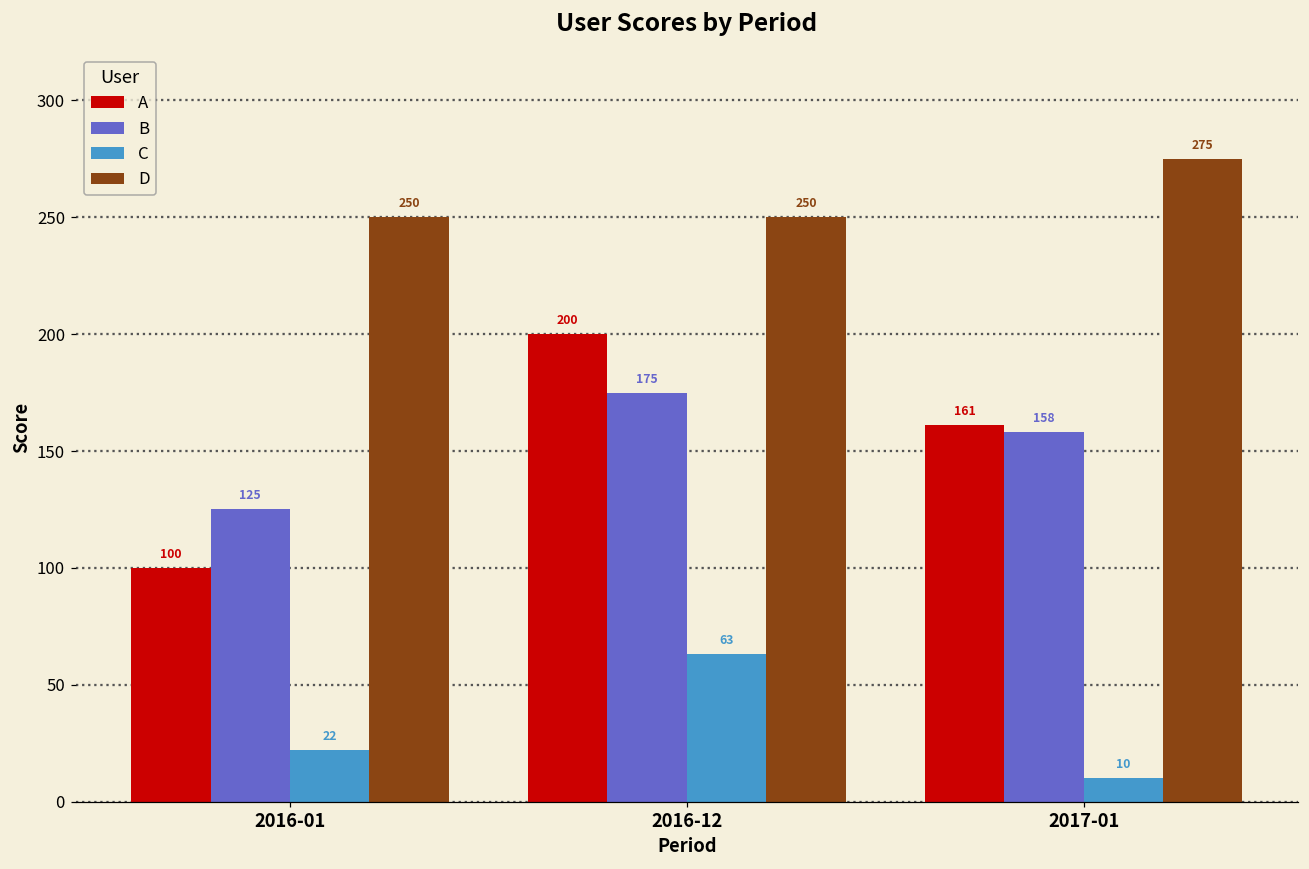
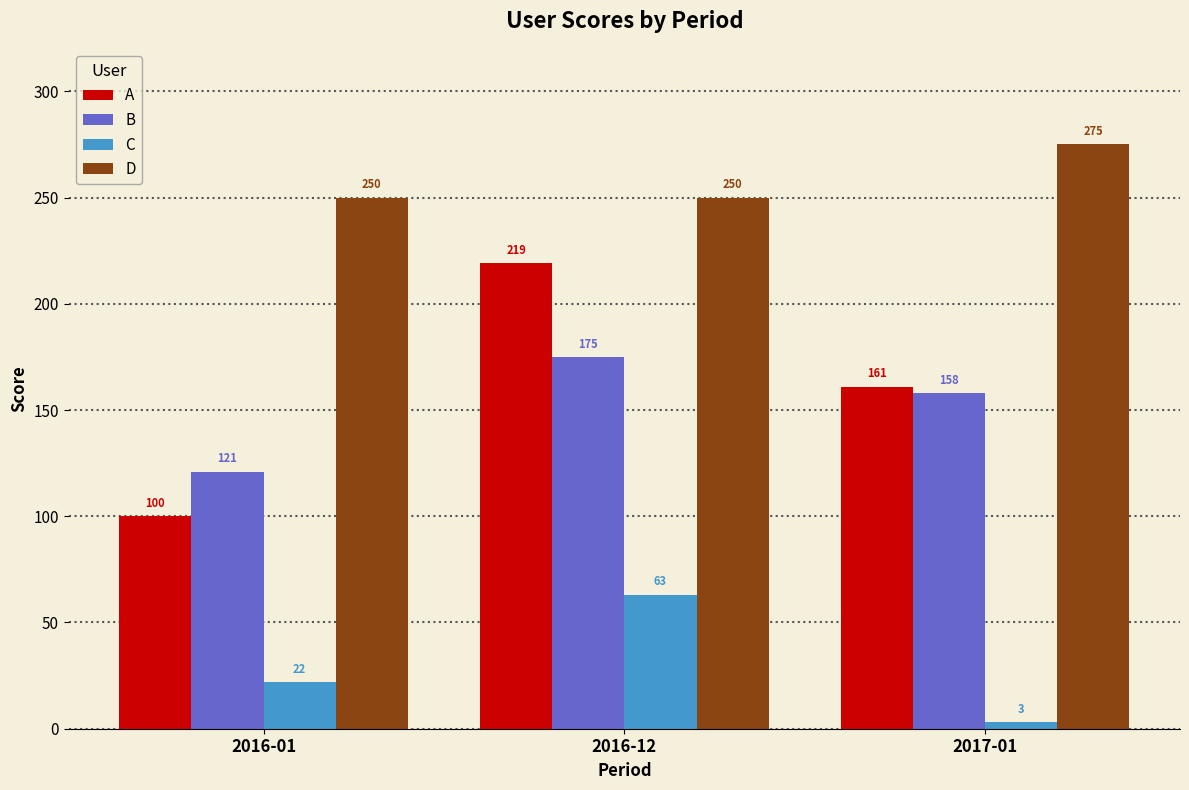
  {
    "A": {
      "2016-01": 100,
-     "2016-12": 200,
+     "2016-12": 219,
      "2017-01": 161
    },
    "B": {
-     "2016-01": 125,
+     "2016-01": 121,
      "2016-12": 175,
      "2017-01": 158
    },
    "C": {
      "2016-01": 22,
      "2016-12": 63,
-     "2017-01": 10
+     "2017-01": 3
    },
    "D": {
      "2016-01": 250,
      "2016-12": 250,
      "2017-01": 275
    }
  }
